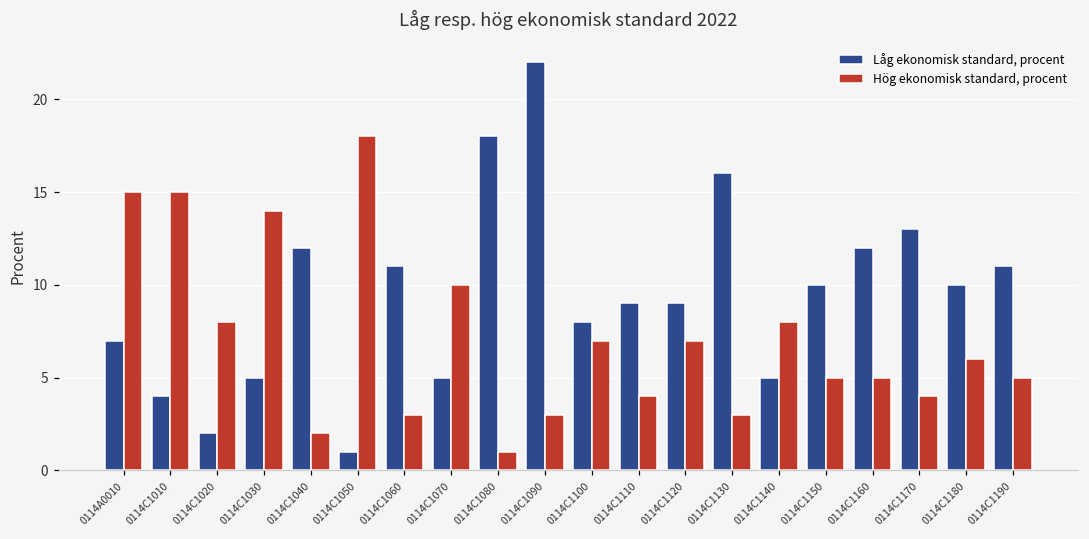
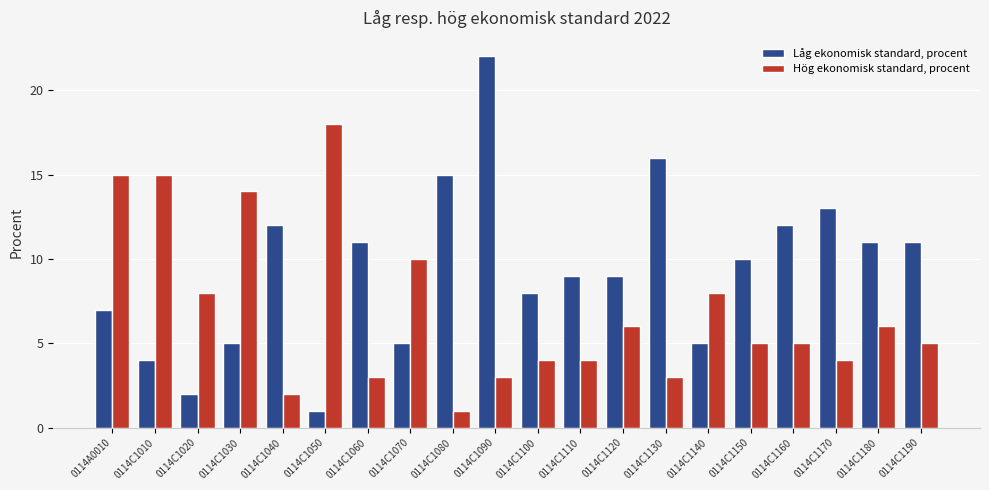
  {
    "Låg ekonomisk standard, procent": {
      "0114A0010": 7,
      "0114C1010": 4,
      "0114C1020": 2,
      "0114C1030": 5,
      "0114C1040": 12,
      "0114C1050": 1,
      "0114C1060": 11,
      "0114C1070": 5,
-     "0114C1080": 18,
+     "0114C1080": 15,
      "0114C1090": 22,
      "0114C1100": 8,
      "0114C1110": 9,
      "0114C1120": 9,
      "0114C1130": 16,
      "0114C1140": 5,
      "0114C1150": 10,
      "0114C1160": 12,
      "0114C1170": 13,
-     "0114C1180": 10,
+     "0114C1180": 11,
      "0114C1190": 11
    },
    "Hög ekonomisk standard, procent": {
      "0114A0010": 15,
      "0114C1010": 15,
      "0114C1020": 8,
      "0114C1030": 14,
      "0114C1040": 2,
      "0114C1050": 18,
      "0114C1060": 3,
      "0114C1070": 10,
      "0114C1080": 1,
      "0114C1090": 3,
-     "0114C1100": 7,
+     "0114C1100": 4,
      "0114C1110": 4,
-     "0114C1120": 7,
+     "0114C1120": 6,
      "0114C1130": 3,
      "0114C1140": 8,
      "0114C1150": 5,
      "0114C1160": 5,
      "0114C1170": 4,
      "0114C1180": 6,
      "0114C1190": 5
    }
  }
